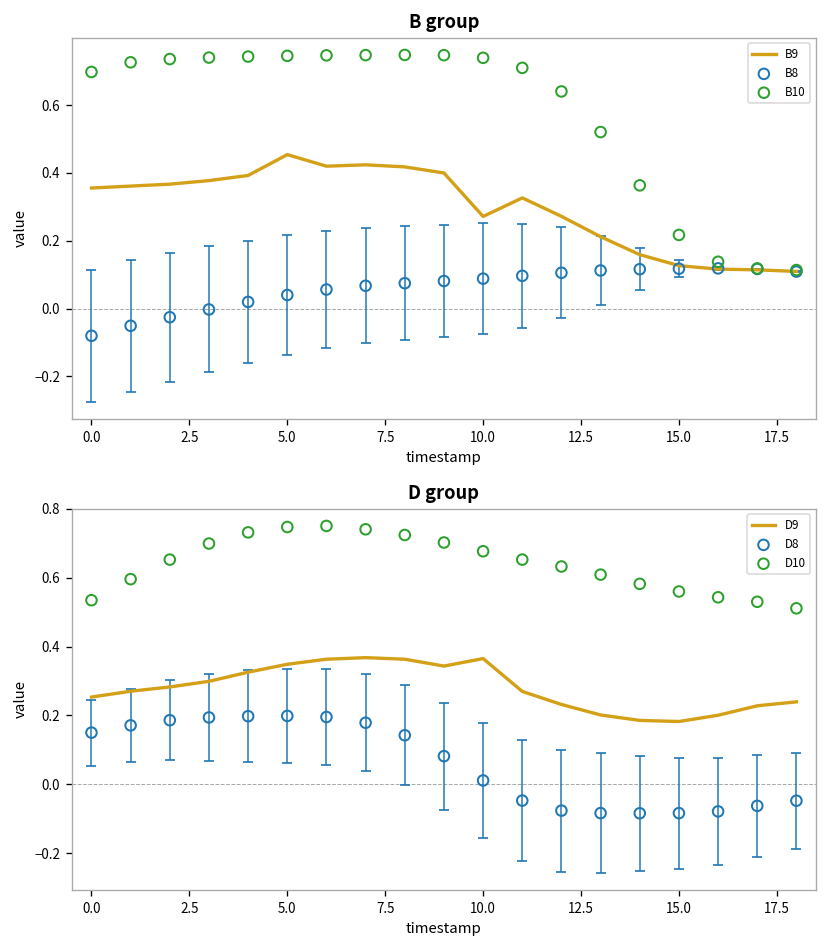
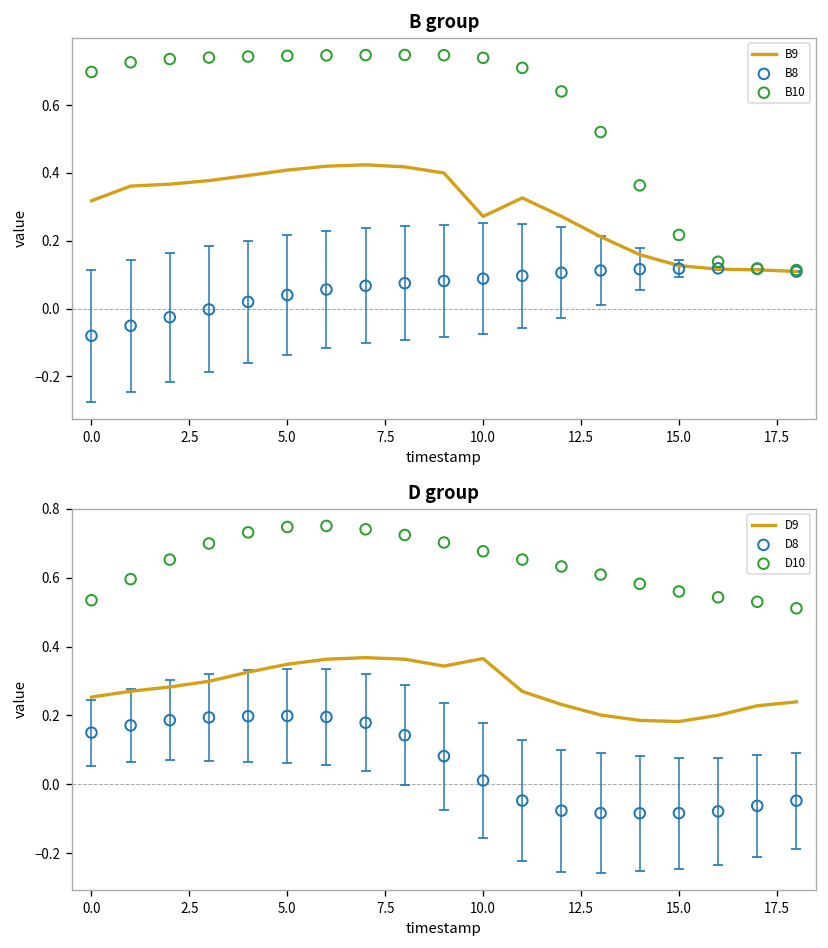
  {
    "B group": {
      "B9": {
-       "0.0": 0.36,
-       "5.0": 0.45,
+       "0.0": 0.32,
+       "5.0": 0.41,
        "10.0": 0.27
      }
    },
    "D group": {
      "D9": {
        "5.0": 0.35,
        "10.0": 0.37,
        "15.0": 0.18
      }
    }
  }
